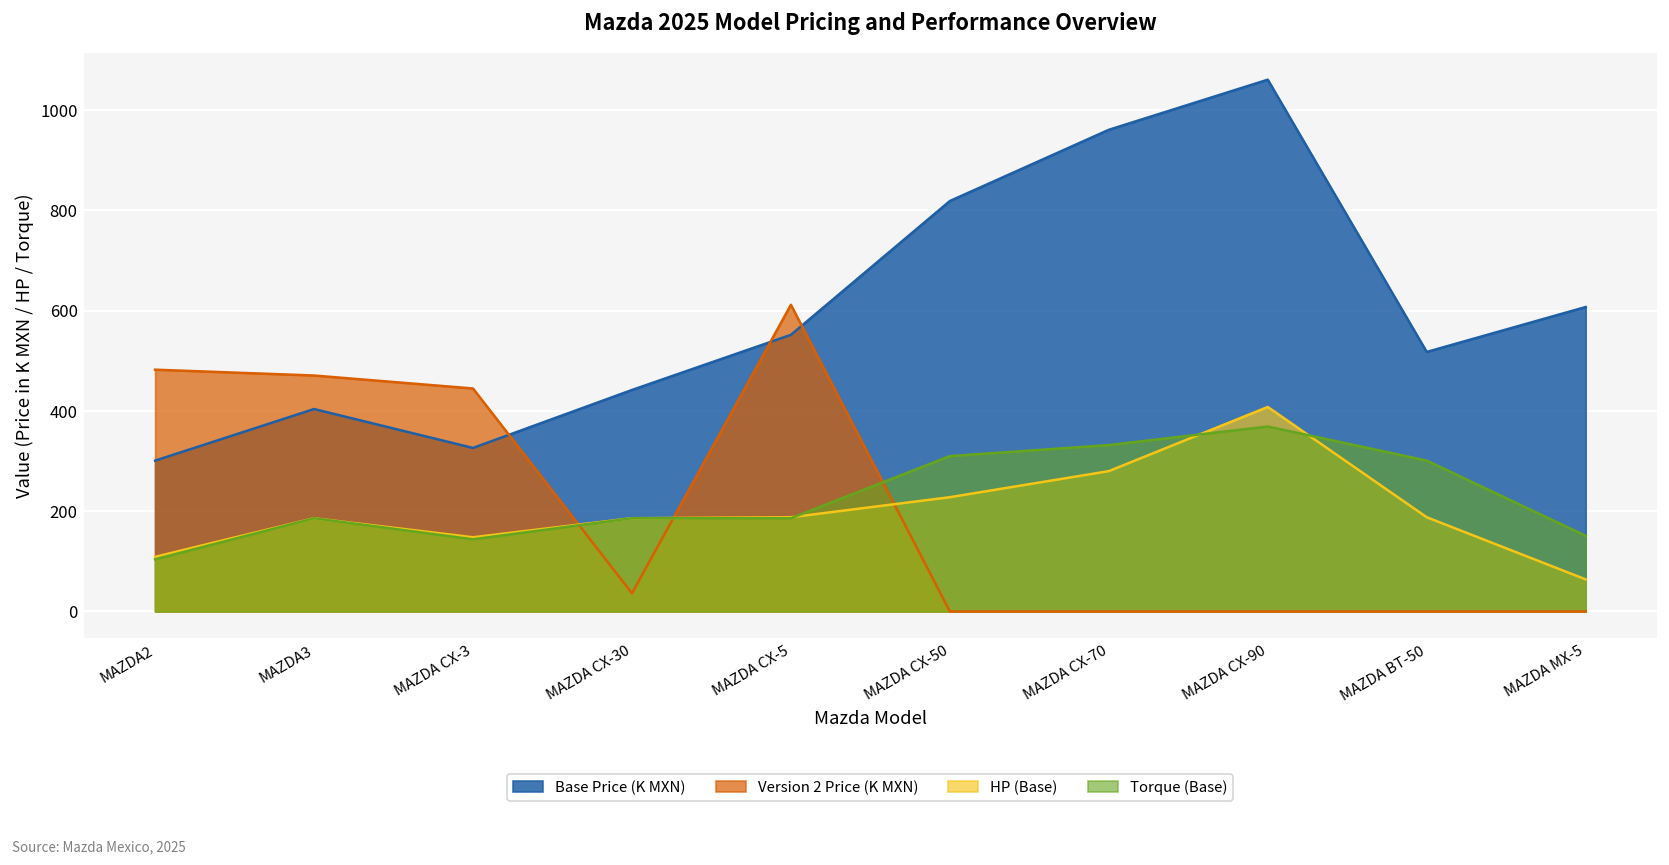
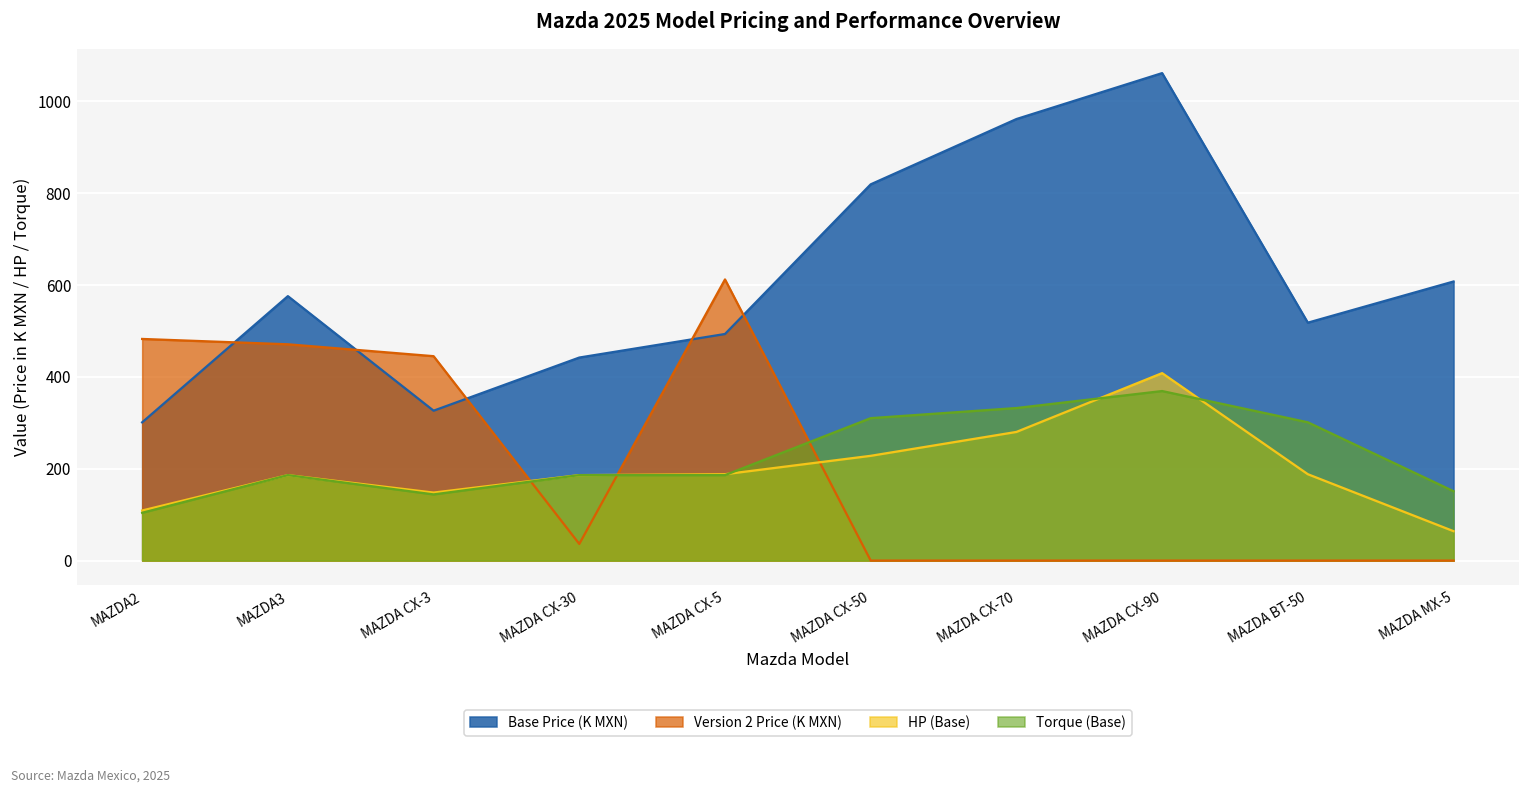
  {
    "Base Price (K MXN)": {
      "MAZDA2": 300,
-     "MAZDA3": 400,
+     "MAZDA3": 580,
      "MAZDA CX-3": 330,
      "MAZDA CX-30": 440,
-     "MAZDA CX-5": 550,
+     "MAZDA CX-5": 490,
      "MAZDA CX-50": 820,
      "MAZDA CX-70": 960,
      "MAZDA CX-90": 1060,
      "MAZDA BT-50": 520,
      "MAZDA MX-5": 610
    },
    "Version 2 Price (K MXN)": {
      "MAZDA2": 480,
      "MAZDA3": 470,
      "MAZDA CX-3": 440,
      "MAZDA CX-30": 40,
      "MAZDA CX-5": 610,
      "MAZDA CX-50": 0,
      "MAZDA CX-70": 0,
      "MAZDA CX-90": 0,
      "MAZDA BT-50": 0,
      "MAZDA MX-5": 0
    },
    "HP (Base)": {
      "MAZDA CX-50": 230,
      "MAZDA CX-70": 280,
      "MAZDA CX-90": 410,
      "MAZDA BT-50": 190,
      "MAZDA MX-5": 60
    },
    "Torque (Base)": {
      "MAZDA CX-50": 310,
      "MAZDA CX-70": 330,
      "MAZDA CX-90": 370,
      "MAZDA BT-50": 300,
      "MAZDA MX-5": 150
    }
  }
